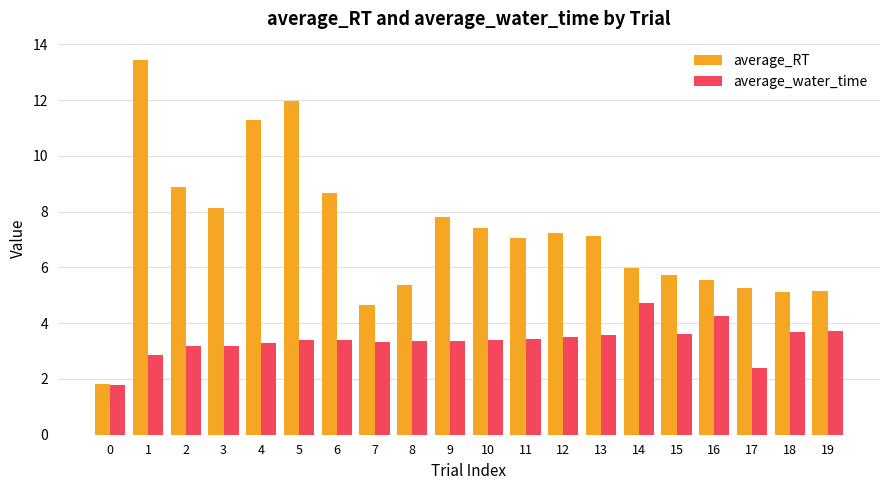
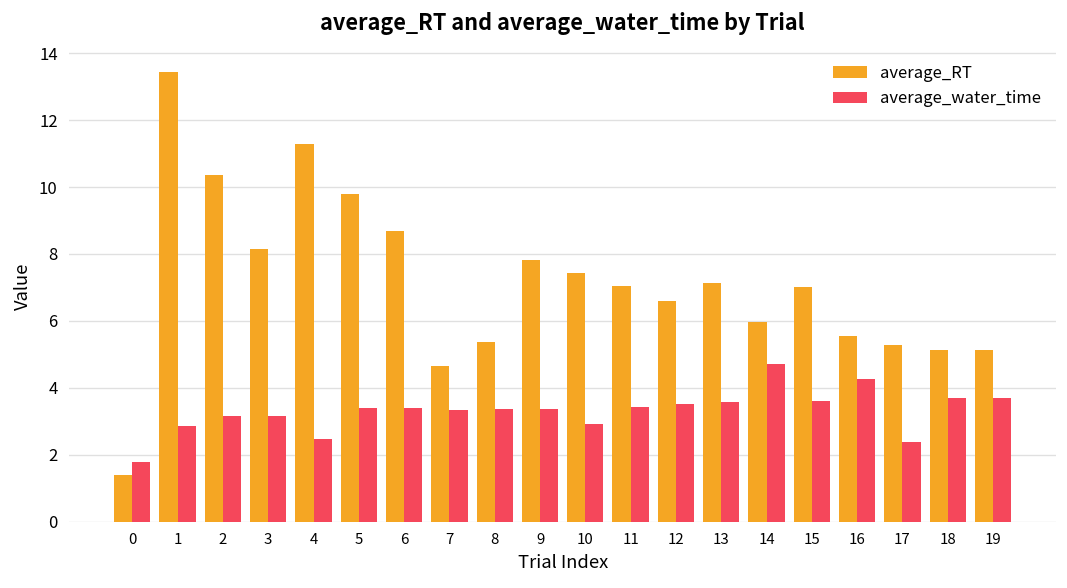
  {
    "average_RT": {
-     "0": 1.8,
+     "0": 1.4,
      "1": 13.4,
-     "2": 8.9,
+     "2": 10.4,
      "3": 8.1,
      "4": 11.3,
-     "5": 12.0,
+     "5": 9.8,
      "6": 8.7,
      "7": 4.7,
      "8": 5.4,
      "9": 7.8,
      "10": 7.4,
      "11": 7.1,
-     "12": 7.2,
+     "12": 6.6,
      "13": 7.1,
      "14": 6.0,
-     "15": 5.7,
+     "15": 7.0,
      "16": 5.5,
      "17": 5.3,
      "18": 5.1,
      "19": 5.1
    },
    "average_water_time": {
      "0": 1.8,
      "1": 2.9,
      "2": 3.2,
      "3": 3.2,
-     "4": 3.3,
+     "4": 2.5,
      "5": 3.4,
      "6": 3.4,
      "7": 3.3,
      "8": 3.4,
      "9": 3.4,
-     "10": 3.4,
+     "10": 2.9,
      "11": 3.4,
      "12": 3.5,
      "13": 3.6,
      "14": 4.7,
      "15": 3.6,
      "16": 4.3,
      "17": 2.4,
      "18": 3.7,
      "19": 3.7
    }
  }
